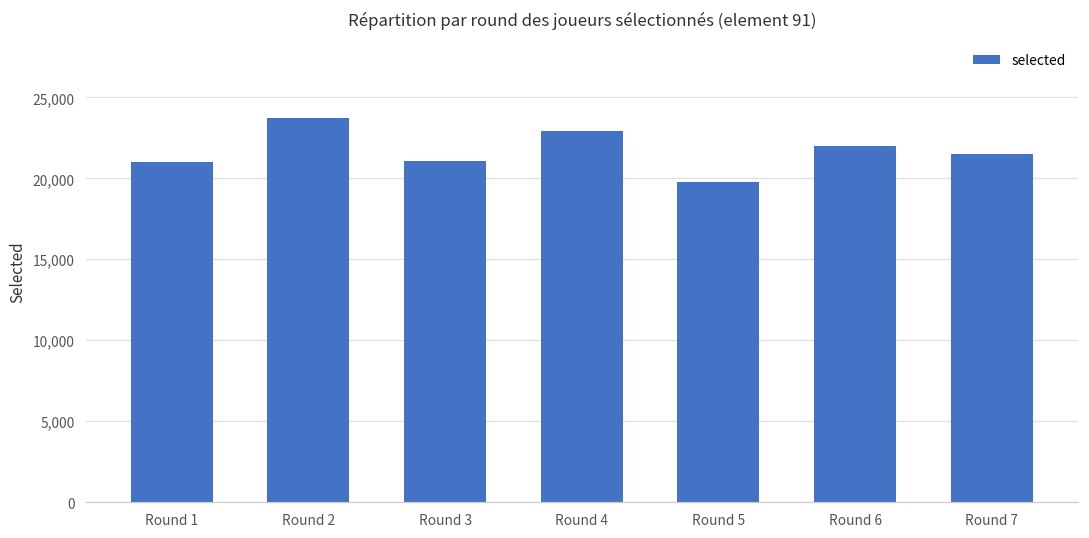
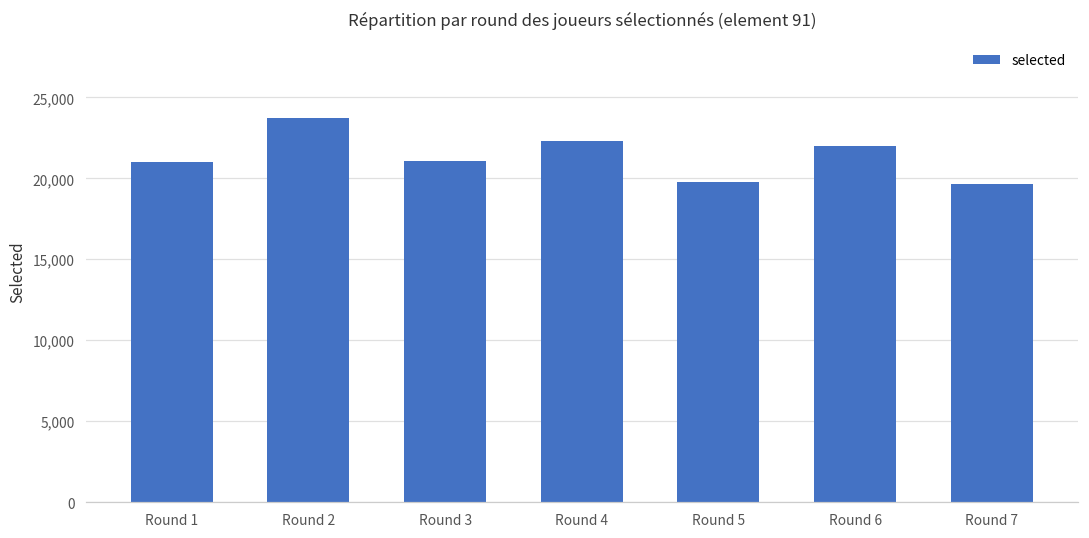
  {
    "Round 1": "21,000",
    "Round 2": "23,800",
    "Round 3": "21,100",
-   "Round 4": "22,900",
+   "Round 4": "22,300",
    "Round 5": "19,800",
    "Round 6": "22,000",
-   "Round 7": "21,500"
+   "Round 7": "19,700"
  }
